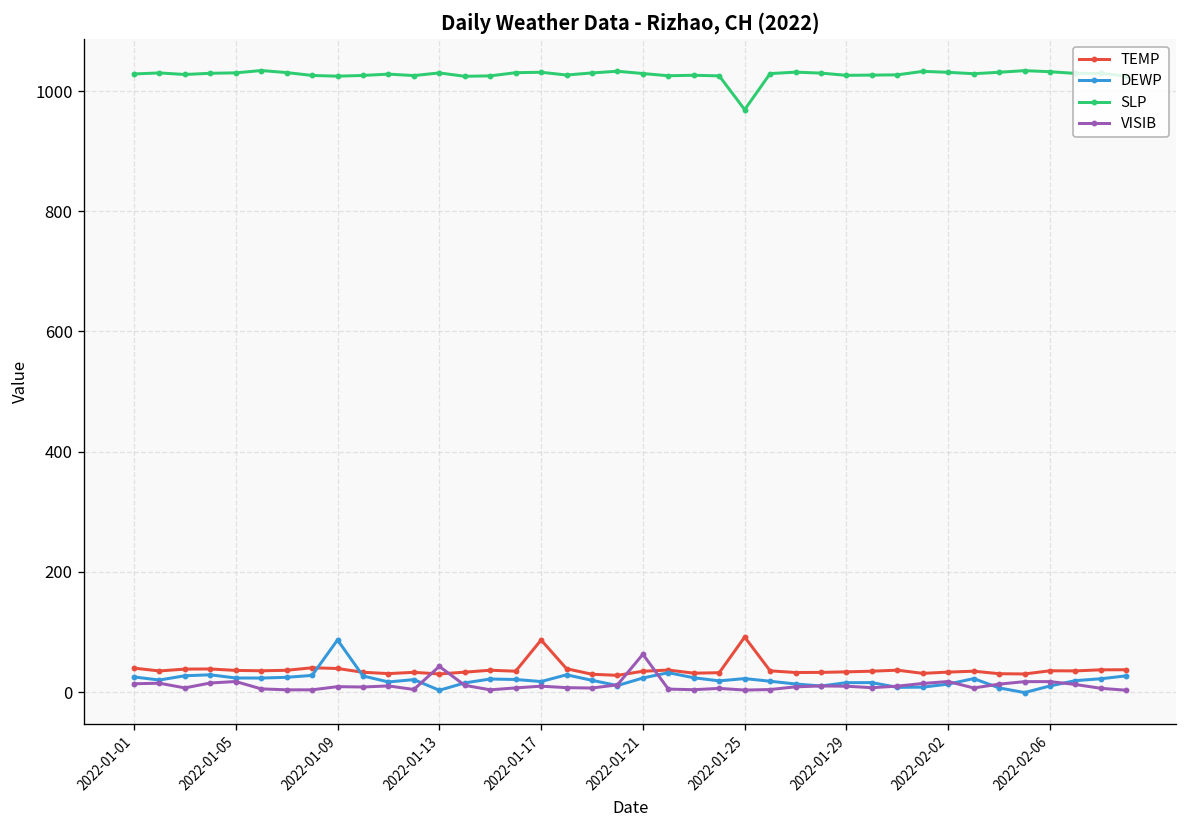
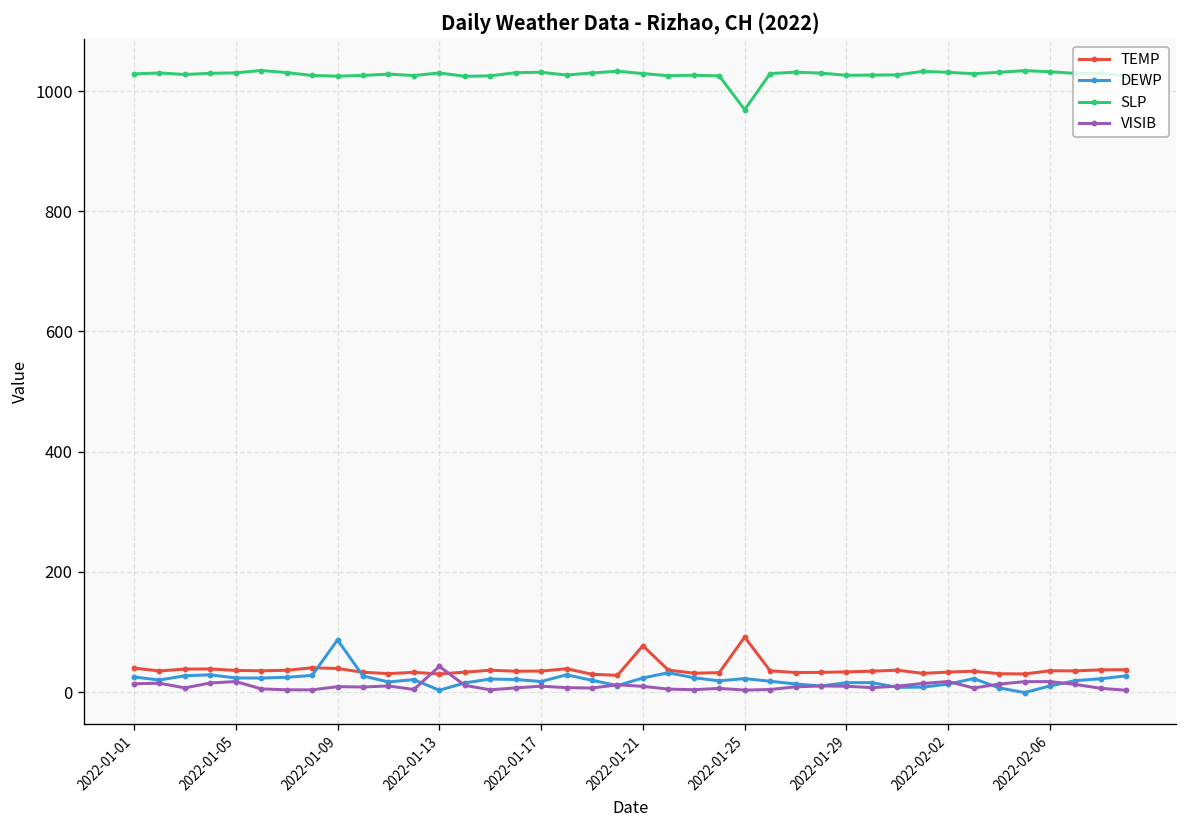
  {
    "TEMP": {
      "2022-01-01": 40,
      "2022-01-05": 40,
      "2022-01-09": 40,
      "2022-01-13": 30,
-     "2022-01-17": 90,
-     "2022-01-21": 30,
+     "2022-01-17": 40,
+     "2022-01-21": 80,
      "2022-01-25": 90,
      "2022-01-29": 30,
      "2022-02-02": 30,
      "2022-02-06": 40
    },
    "DEWP": {
      "2022-01-01": 30,
      "2022-01-05": 20,
      "2022-01-09": 90,
      "2022-01-13": 0,
      "2022-01-17": 20,
      "2022-01-21": 20,
      "2022-01-25": 20,
      "2022-01-29": 20,
      "2022-02-06": 10
    },
    "SLP": {
      "2022-01-01": 1030,
      "2022-01-05": 1030,
      "2022-01-09": 1020,
      "2022-01-13": 1030,
      "2022-01-17": 1030,
      "2022-01-21": 1030,
      "2022-01-25": 970,
      "2022-01-29": 1030,
      "2022-02-02": 1030,
      "2022-02-06": 1030
    },
    "VISIB": {
      "2022-01-01": 10,
      "2022-01-05": 20,
      "2022-01-09": 10,
      "2022-01-13": 40,
      "2022-01-17": 10,
-     "2022-01-21": 60,
+     "2022-01-21": 10,
      "2022-01-25": 0,
      "2022-01-29": 10,
      "2022-02-06": 20
    }
  }
